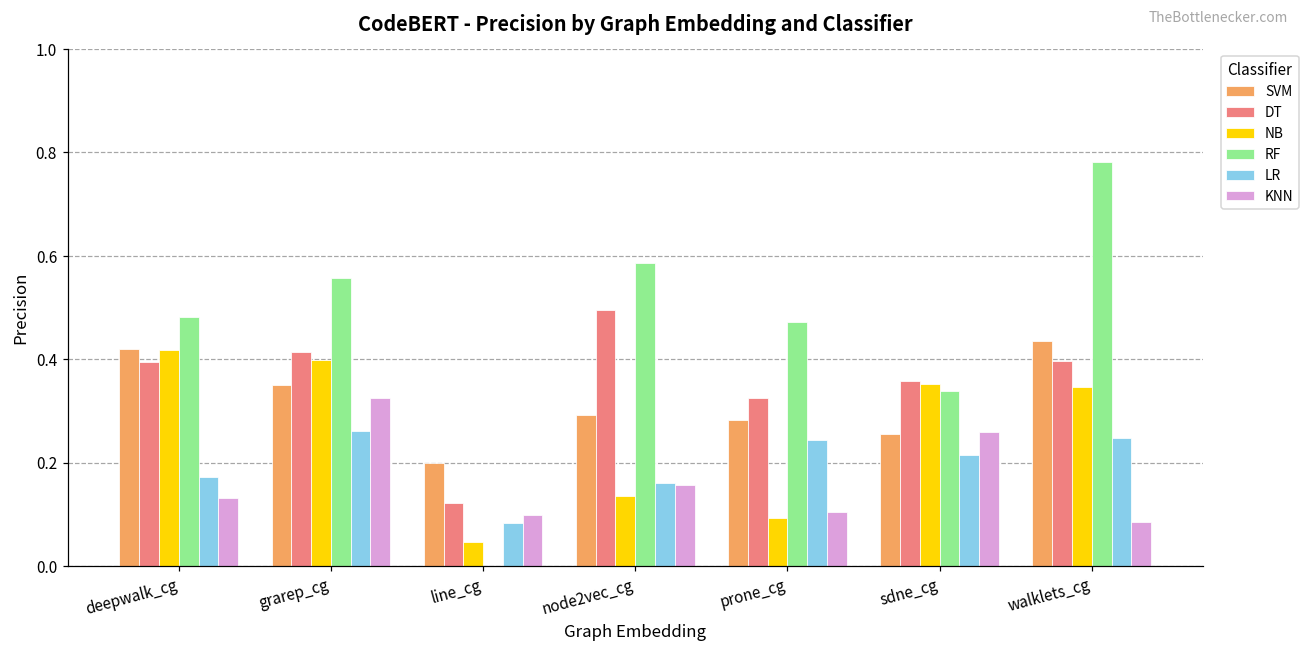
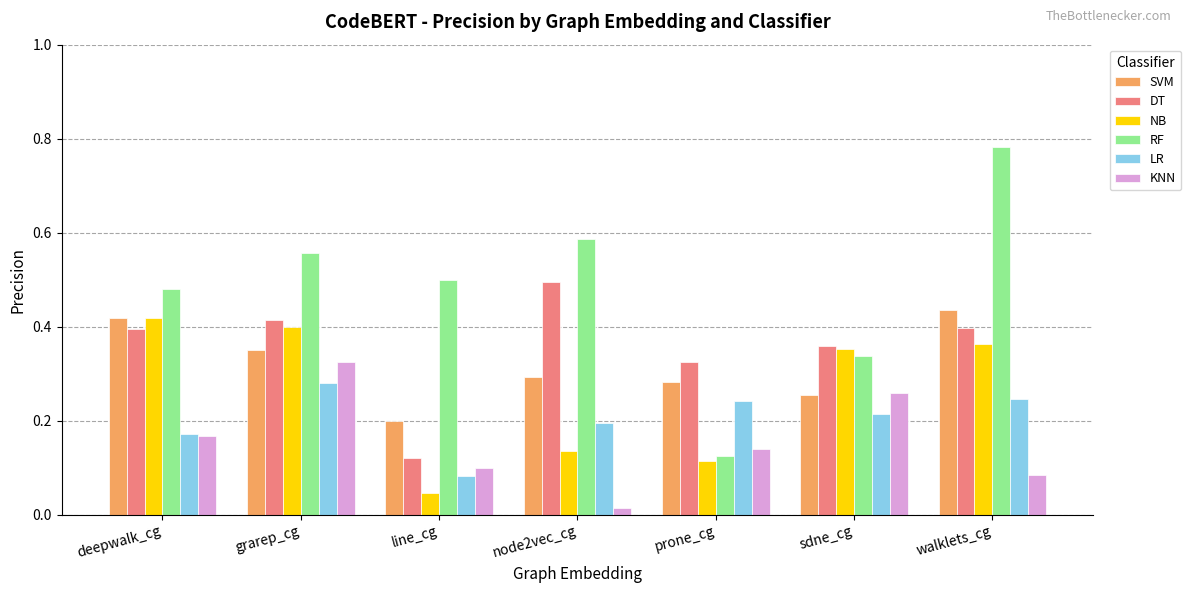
  {
    "NB": {
      "deepwalk_cg": 0.42,
      "grarep_cg": 0.40,
      "line_cg": 0.05,
      "node2vec_cg": 0.14,
-     "prone_cg": 0.09,
+     "prone_cg": 0.11,
      "sdne_cg": 0.35,
-     "walklets_cg": 0.35
+     "walklets_cg": 0.36
    },
    "RF": {
      "deepwalk_cg": 0.48,
      "grarep_cg": 0.56,
-     "line_cg": 0.0,
+     "line_cg": 0.5,
      "node2vec_cg": 0.59,
-     "prone_cg": 0.47,
+     "prone_cg": 0.13,
      "sdne_cg": 0.34,
      "walklets_cg": 0.78
    },
    "LR": {
      "deepwalk_cg": 0.17,
-     "grarep_cg": 0.26,
+     "grarep_cg": 0.28,
      "line_cg": 0.08,
-     "node2vec_cg": 0.16,
+     "node2vec_cg": 0.19,
      "prone_cg": 0.24,
      "sdne_cg": 0.22,
      "walklets_cg": 0.25
    },
    "KNN": {
-     "deepwalk_cg": 0.13,
+     "deepwalk_cg": 0.17,
      "grarep_cg": 0.33,
      "line_cg": 0.10,
-     "node2vec_cg": 0.16,
-     "prone_cg": 0.10,
+     "node2vec_cg": 0.01,
+     "prone_cg": 0.14,
      "sdne_cg": 0.26,
      "walklets_cg": 0.09
    }
  }
